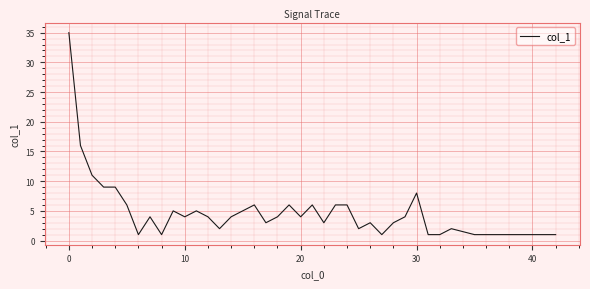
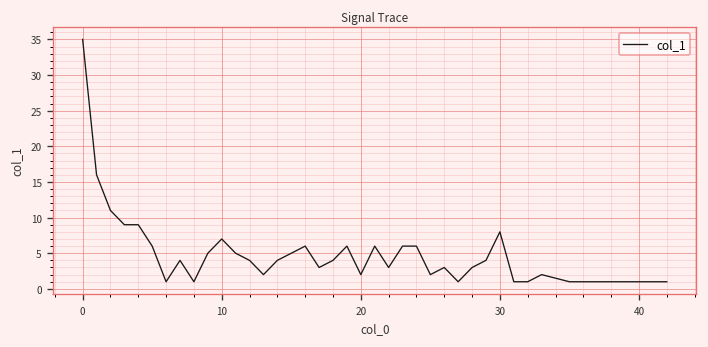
  {
    "0": 35,
-   "10": 4,
-   "20": 4,
+   "10": 7,
+   "20": 2,
    "30": 8,
    "40": 1
  }
